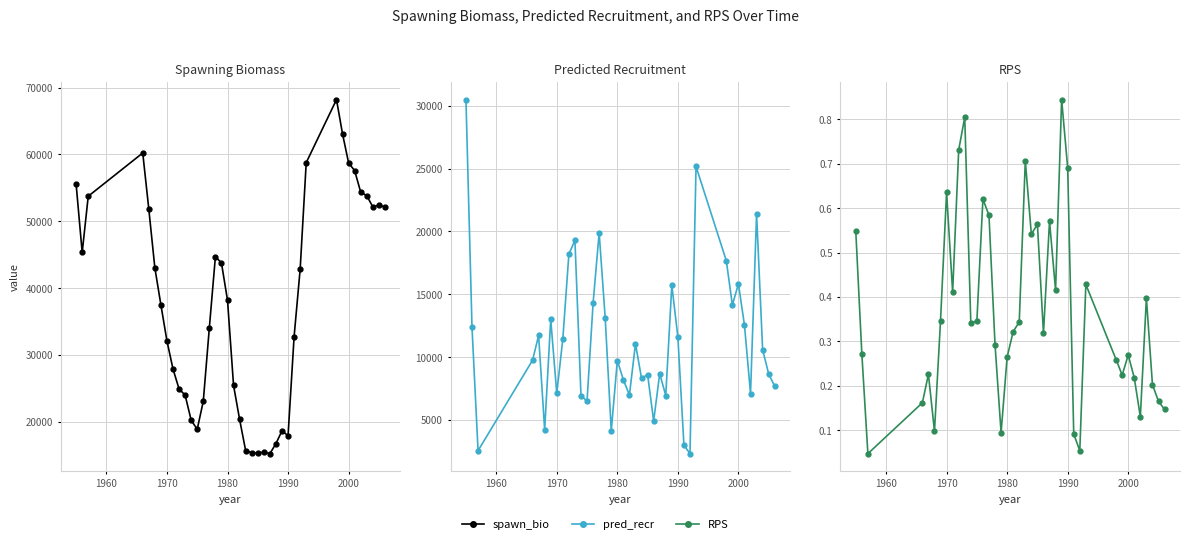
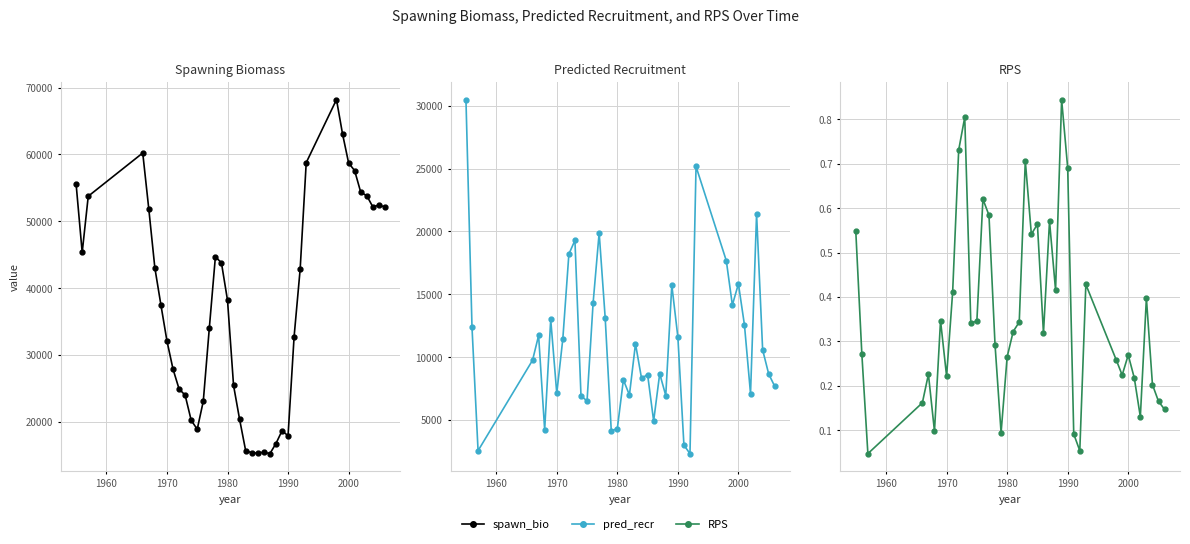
  {
    "Spawning Biomass": {
      "1970": 32000,
      "1980": 38000,
      "1990": 18000,
      "2000": 59000
    },
    "Predicted Recruitment": {
      "1970": 7100,
-     "1980": 9700,
+     "1980": 4300,
      "1990": 11600,
      "2000": 15800
    },
    "RPS": {
-     "1970": 0.64,
+     "1970": 0.22,
      "1980": 0.27,
      "1990": 0.69,
      "2000": 0.27
    }
  }
